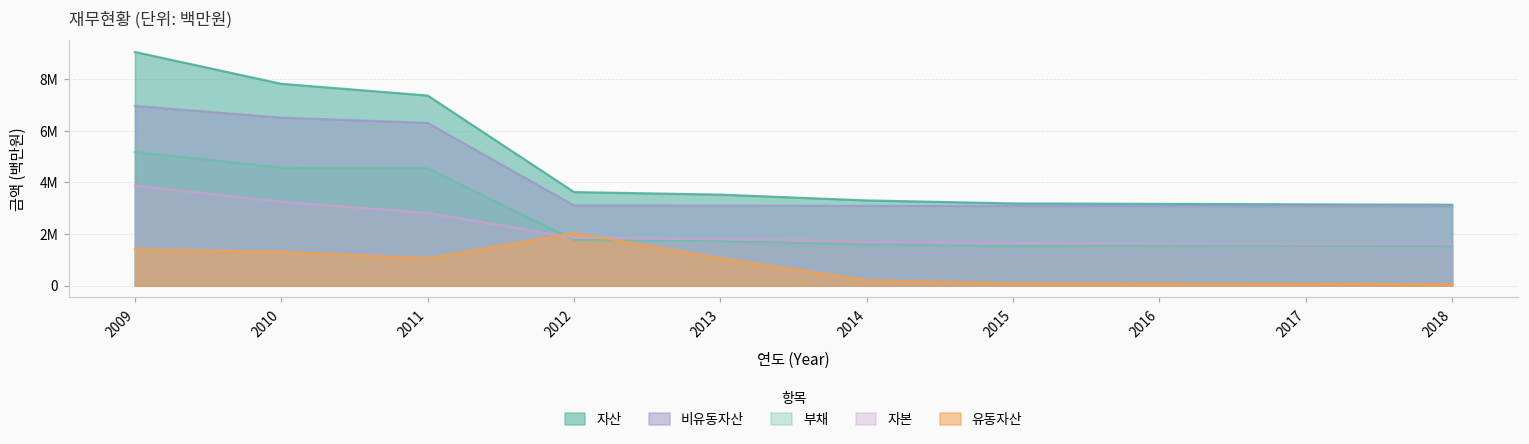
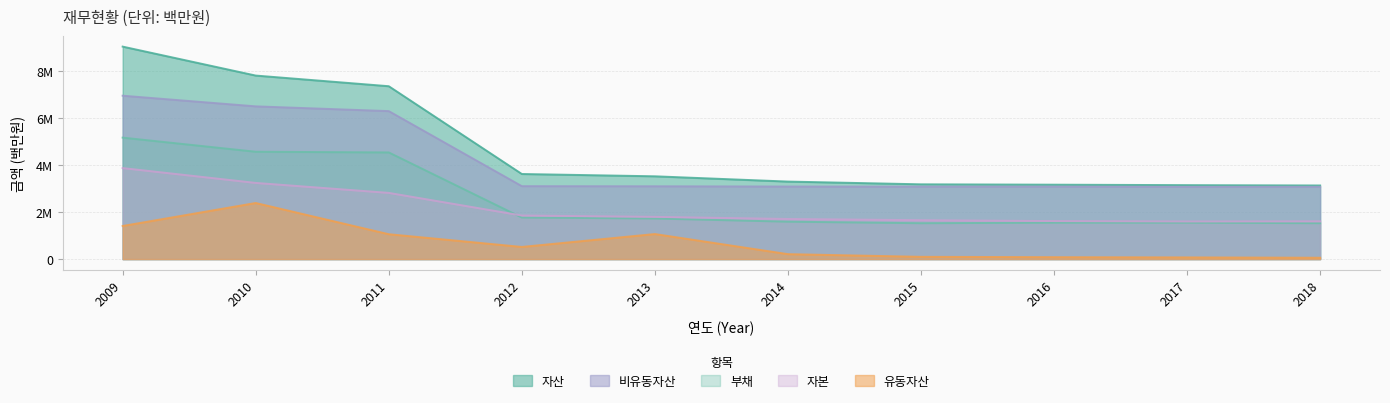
  {
    "유동자산": {
      "2009": 1400000,
-     "2010": 1300000,
+     "2010": 2400000,
      "2011": 1100000,
-     "2012": 2000000,
+     "2012": 500000,
      "2013": 1100000,
      "2014": 200000,
      "2015": 100000,
      "2016": 100000,
      "2017": 100000,
      "2018": 100000
    }
  }
